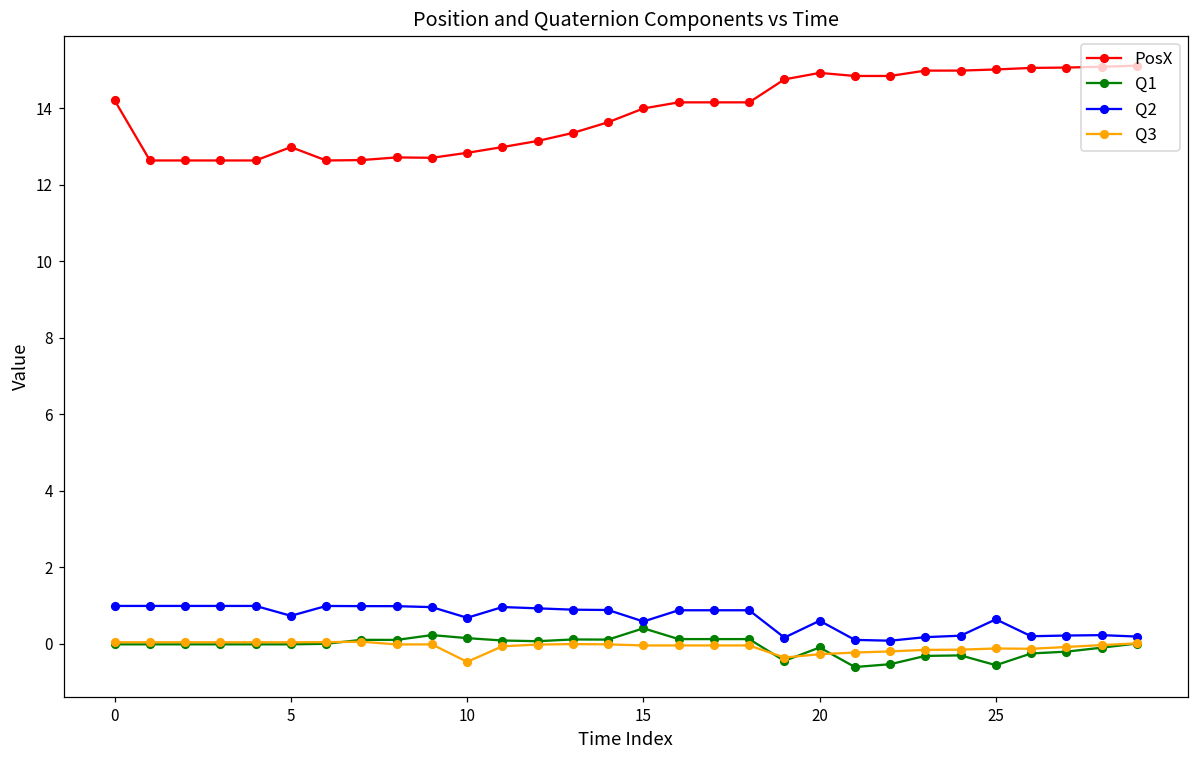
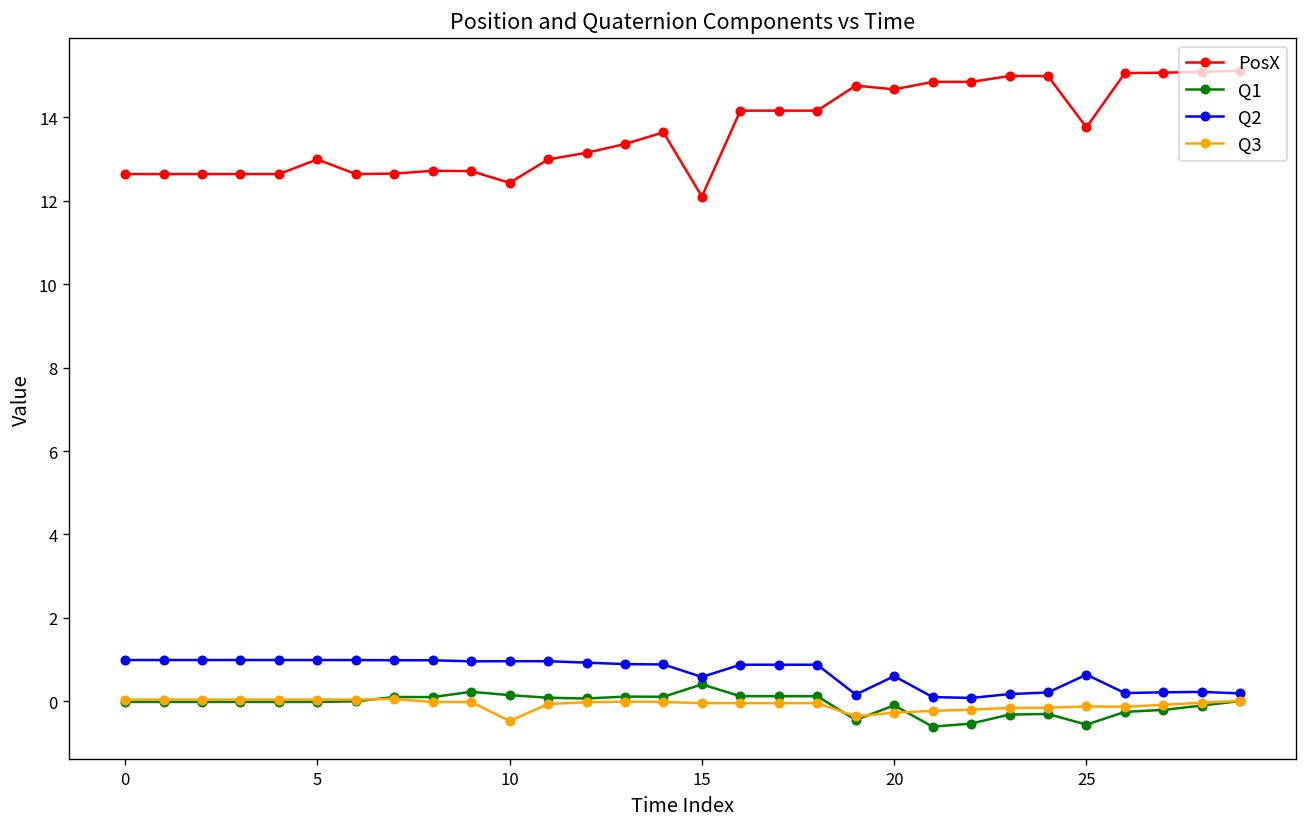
  {
    "PosX": {
-     "0": 14.2,
+     "0": 12.6,
      "5": 13.0,
-     "10": 12.8,
-     "15": 14.0,
-     "20": 14.9,
-     "25": 15.0
+     "10": 12.4,
+     "15": 12.1,
+     "20": 14.7,
+     "25": 13.8
    },
    "Q1": {
      "10": 0.1,
      "15": 0.4,
      "20": -0.1,
      "25": -0.6
    },
    "Q2": {
      "0": 1.0,
-     "5": 0.7,
-     "10": 0.7,
+     "5": 1.0,
+     "10": 1.0,
      "15": 0.6,
      "20": 0.6,
      "25": 0.6
    },
    "Q3": {
      "10": -0.5,
      "15": 0.0,
      "20": -0.3,
      "25": -0.1
    }
  }
